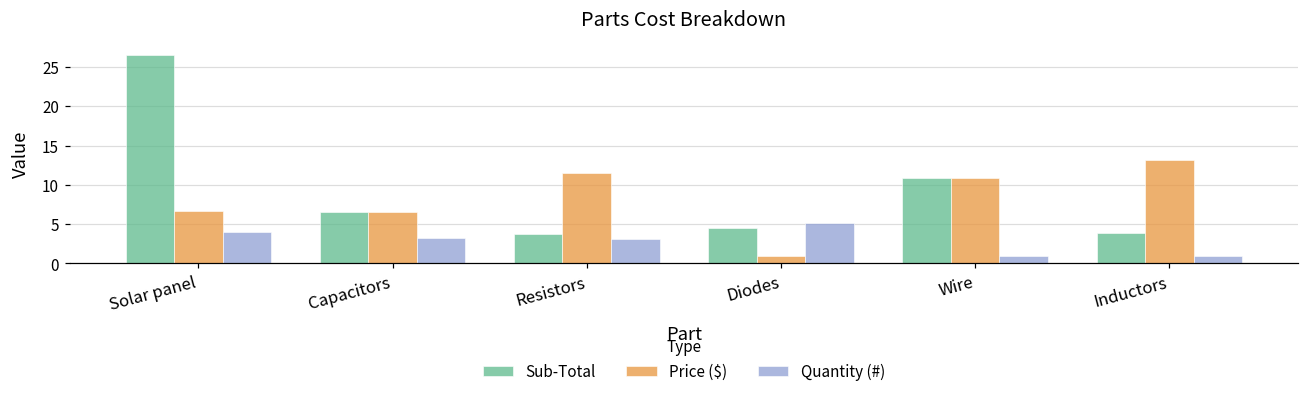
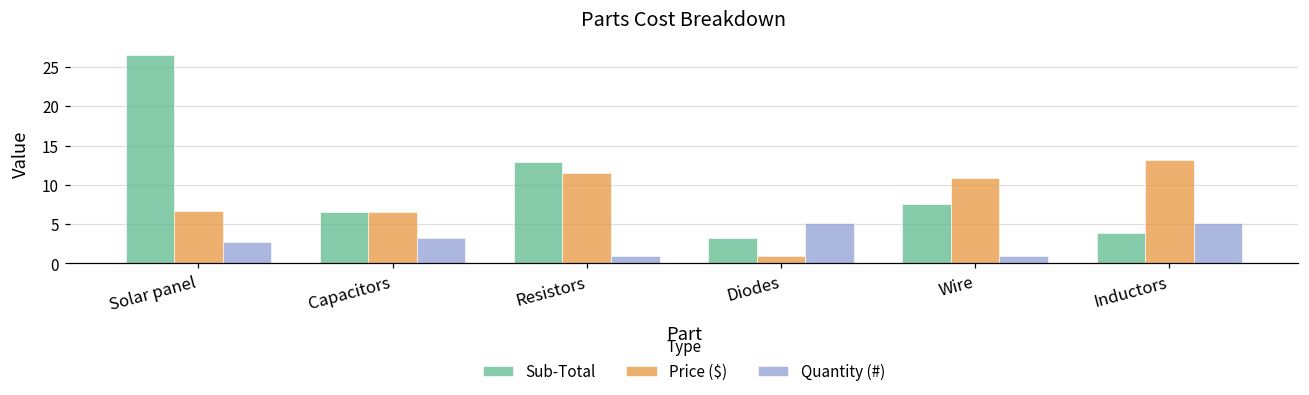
  {
    "Sub-Total": {
      "Solar panel": 27,
      "Capacitors": 7,
-     "Resistors": 4,
-     "Diodes": 4,
-     "Wire": 11,
+     "Resistors": 13,
+     "Diodes": 3,
+     "Wire": 8,
      "Inductors": 4
    },
    "Price ($)": {
      "Solar panel": 7,
      "Capacitors": 7,
      "Resistors": 12,
      "Diodes": 1,
      "Wire": 11,
      "Inductors": 13
    },
    "Quantity (#)": {
-     "Solar panel": 4,
+     "Solar panel": 3,
      "Capacitors": 3,
-     "Resistors": 3,
+     "Resistors": 1,
      "Diodes": 5,
      "Wire": 1,
-     "Inductors": 1
+     "Inductors": 5
    }
  }
